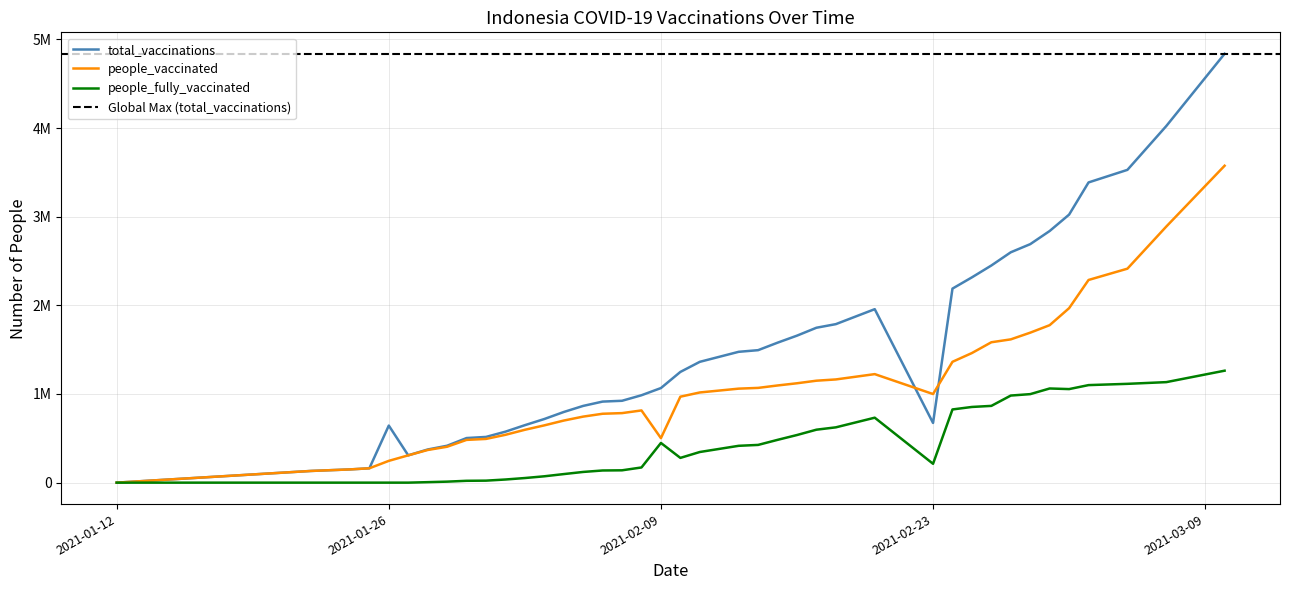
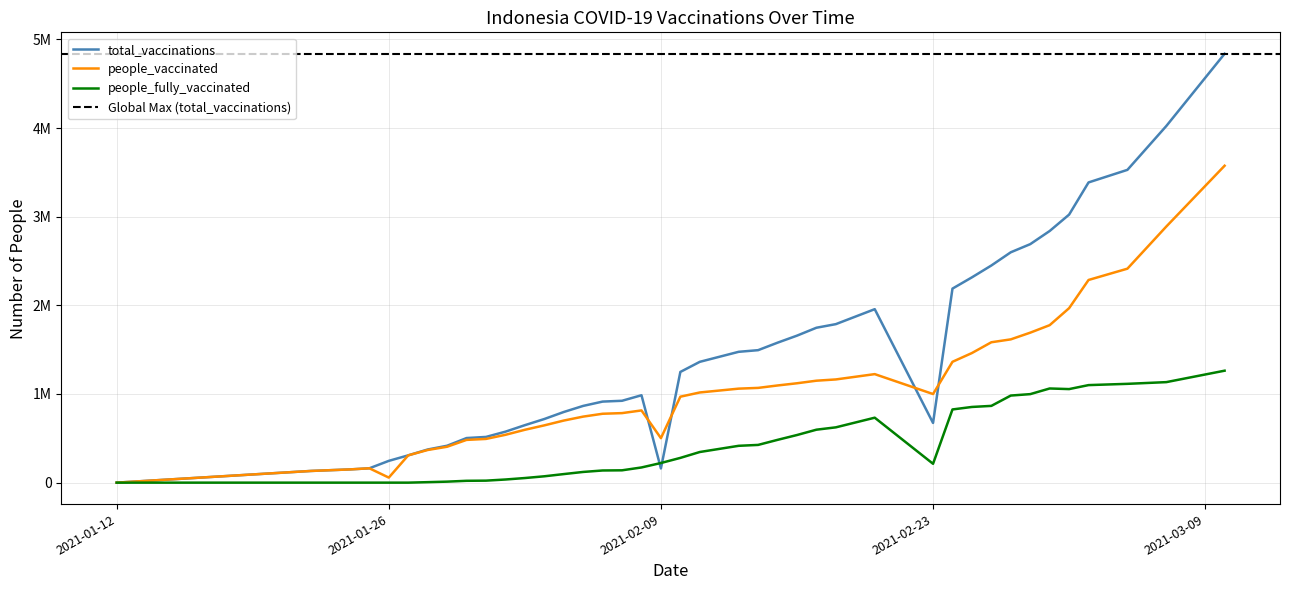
  {
    "total_vaccinations": {
-     "2021-01-26": 600000,
-     "2021-02-09": 1100000,
+     "2021-01-26": 200000,
+     "2021-02-09": 200000,
      "2021-02-23": 700000
    },
    "people_vaccinated": {
-     "2021-01-26": 200000,
+     "2021-01-26": 100000,
      "2021-02-09": 500000,
      "2021-02-23": 1000000
    },
    "people_fully_vaccinated": {
      "2021-01-26": 0,
-     "2021-02-09": 400000,
+     "2021-02-09": 200000,
      "2021-02-23": 200000
    }
  }
